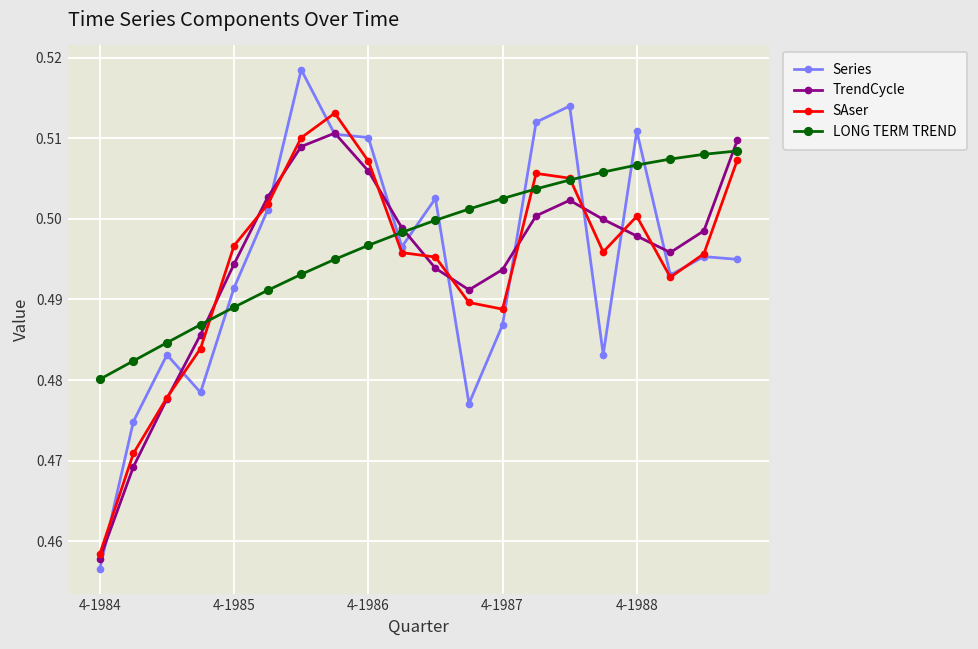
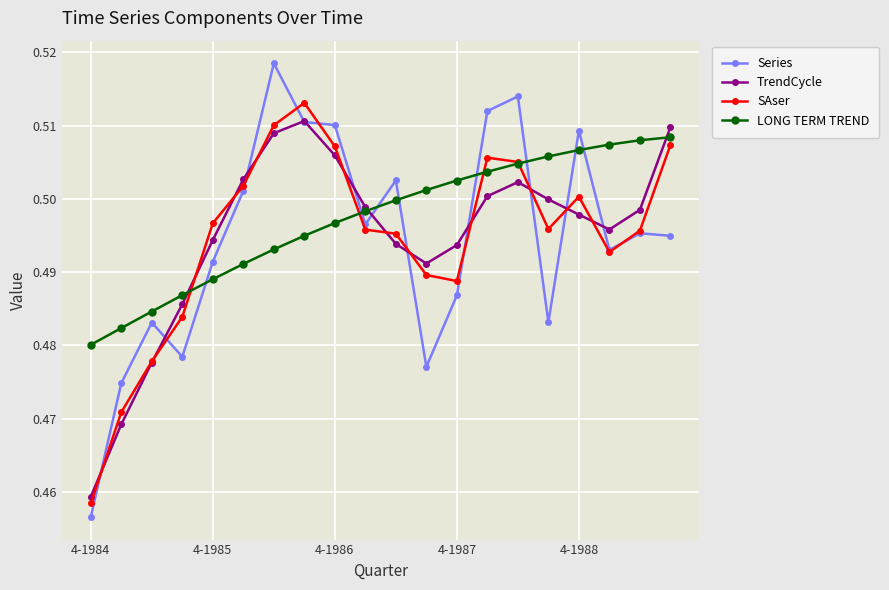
  {
    "Series": {
      "4-1984": 0.457,
      "4-1985": 0.491,
      "4-1986": 0.510,
      "4-1987": 0.487,
-     "4-1988": 0.511
+     "4-1988": 0.509
    },
    "TrendCycle": {
-     "4-1984": 0.458,
+     "4-1984": 0.459,
      "4-1985": 0.494,
      "4-1986": 0.506,
      "4-1987": 0.494,
      "4-1988": 0.498
    },
    "SAser": {
      "4-1984": 0.458,
      "4-1985": 0.497,
      "4-1986": 0.507,
      "4-1987": 0.489,
      "4-1988": 0.500
    },
    "LONG TERM TREND": {
      "4-1984": 0.480,
      "4-1985": 0.489,
      "4-1986": 0.497,
      "4-1987": 0.503,
      "4-1988": 0.507
    }
  }
